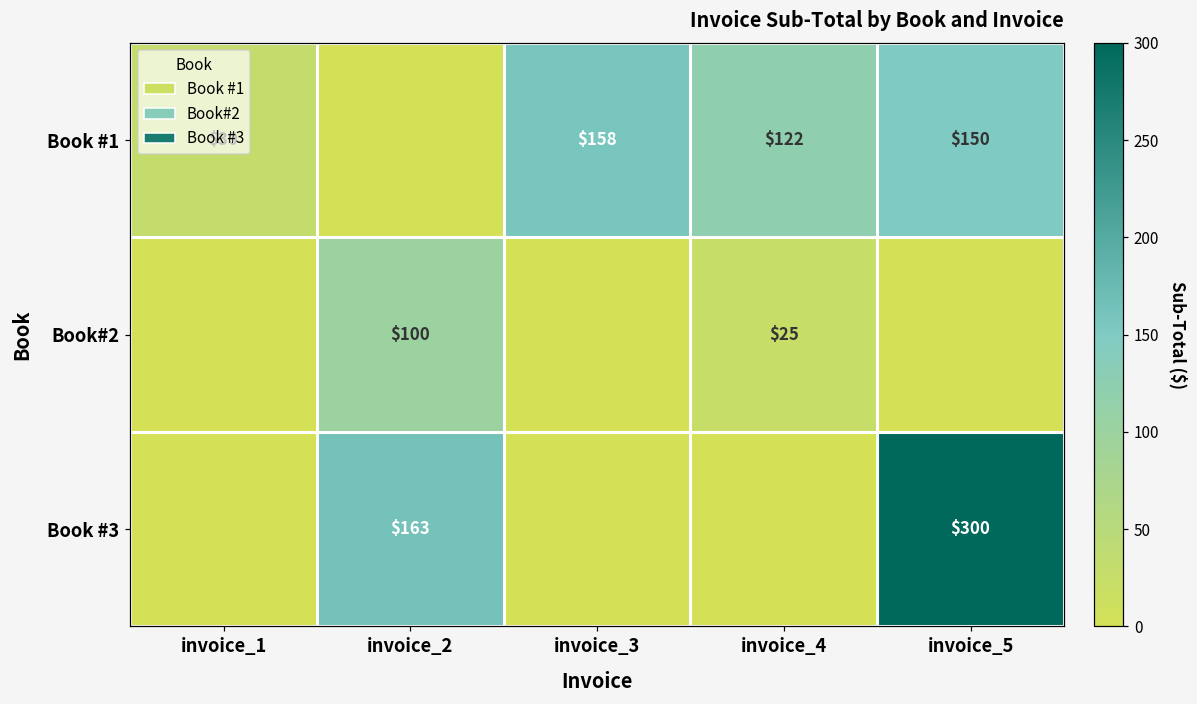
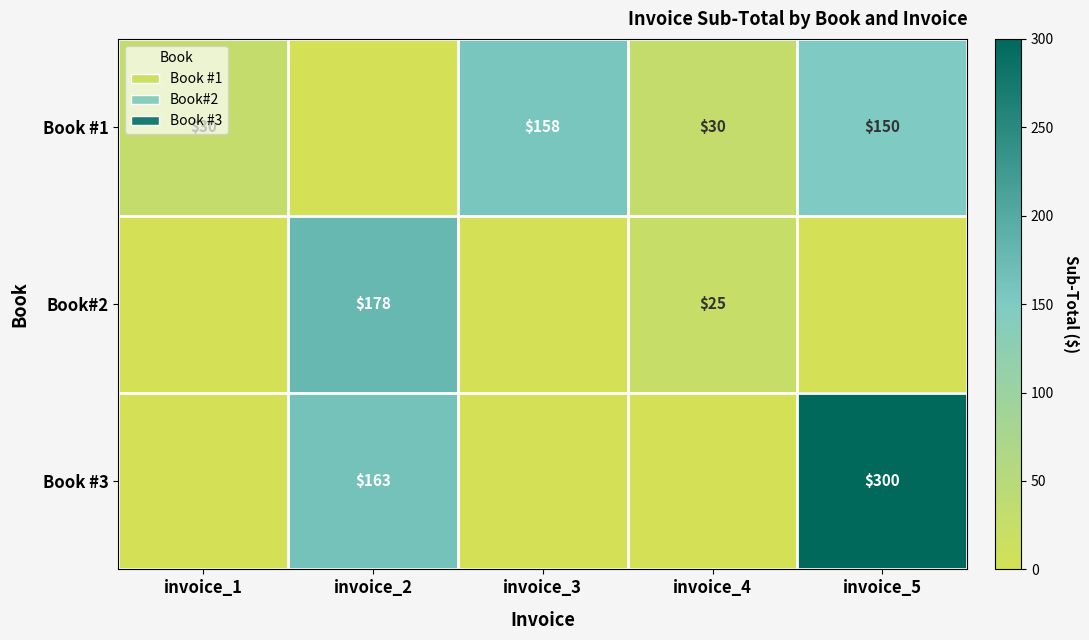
  {
    "Book #1": {
      "invoice_3": "$158",
-     "invoice_4": "$122",
+     "invoice_4": "$30",
      "invoice_5": "$150"
    },
    "Book#2": {
-     "invoice_2": "$100",
+     "invoice_2": "$178",
      "invoice_4": "$25"
    },
    "Book #3": {
      "invoice_2": "$163",
      "invoice_5": "$300"
    }
  }
